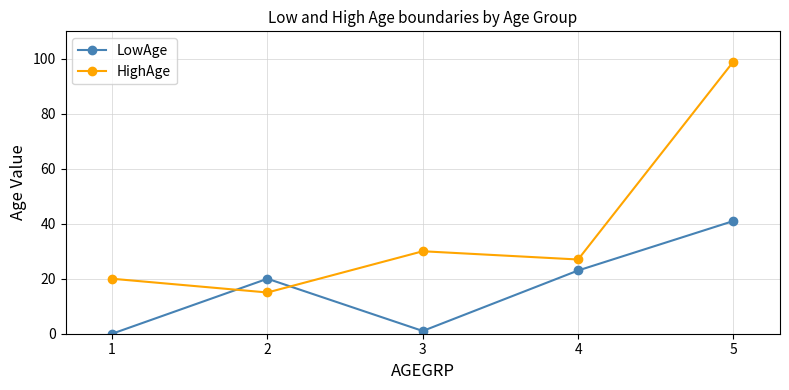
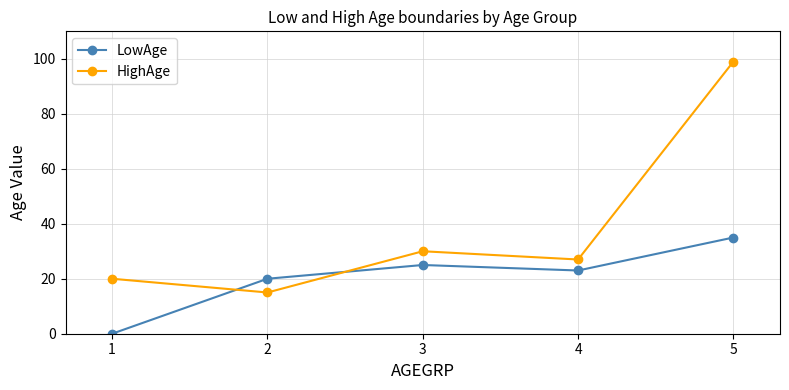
  {
    "LowAge": {
      "1": 0,
      "2": 20,
-     "3": 1,
+     "3": 25,
      "4": 23,
-     "5": 41
+     "5": 35
    },
    "HighAge": {
      "1": 20,
      "2": 15,
      "3": 30,
      "4": 27,
      "5": 99
    }
  }
